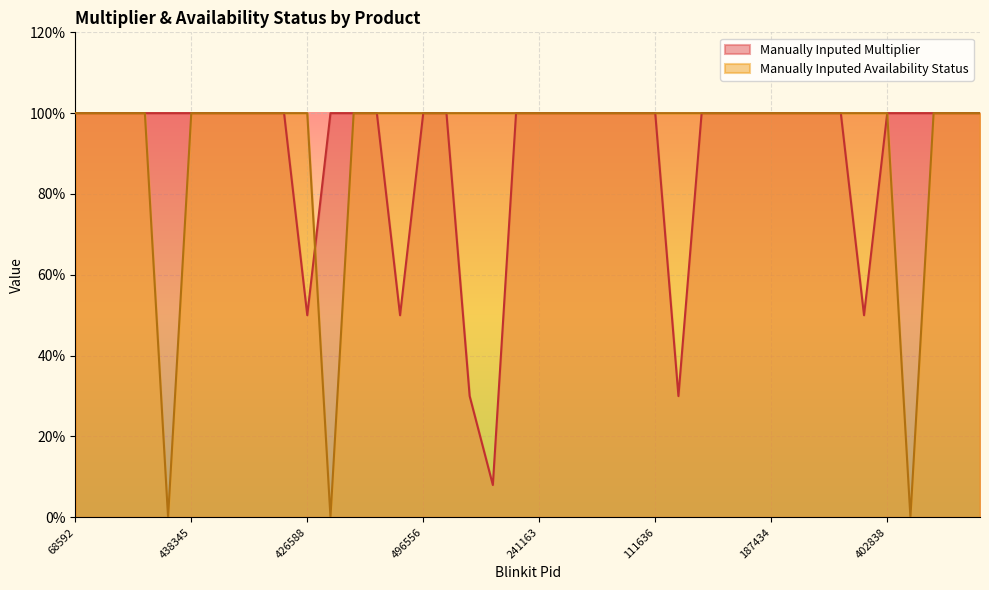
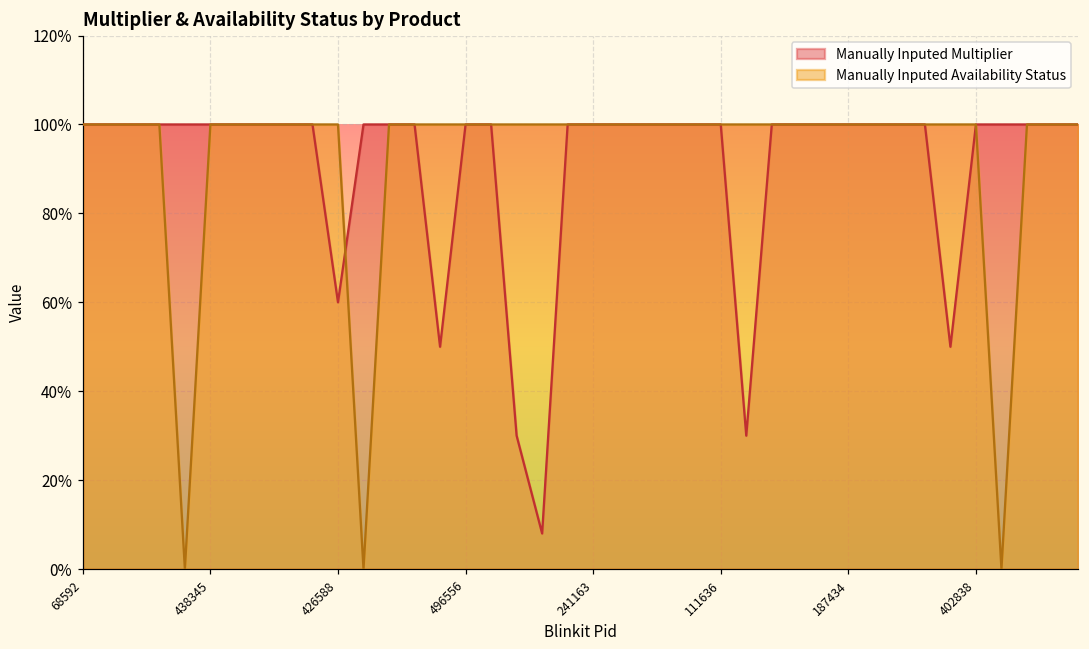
  {
    "Manually Inputed Multiplier": {
-     "426588": "50%"
+     "426588": "60%"
    },
    "Manually Inputed Availability Status": {
      "426588": "100%"
    }
  }
